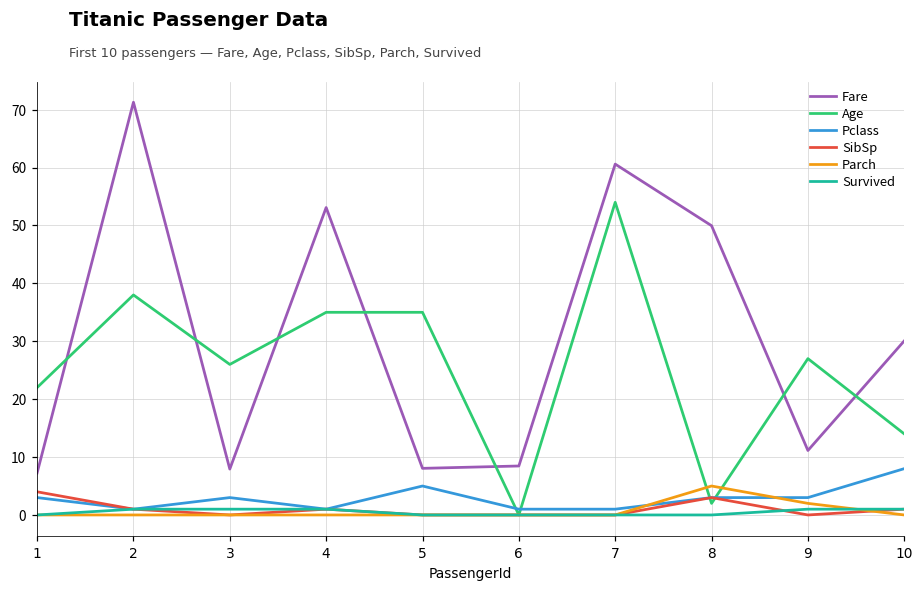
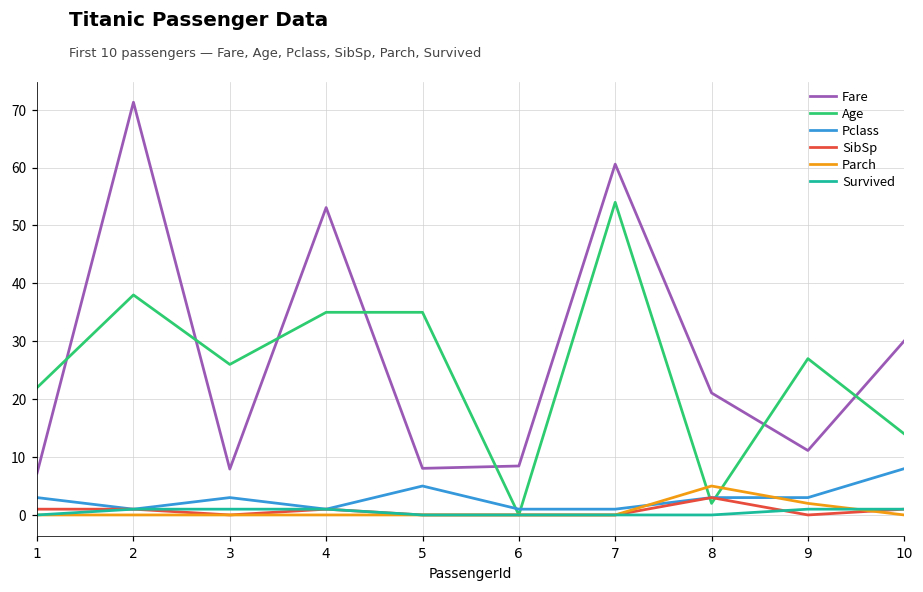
  {
    "Fare": {
      "1": 7,
      "2": 71,
      "3": 8,
      "4": 53,
      "5": 8,
      "6": 8,
      "7": 61,
-     "8": 50,
+     "8": 21,
      "9": 11,
      "10": 30
    },
    "Pclass": {
      "1": 3,
      "3": 3,
      "5": 5,
      "6": 1,
      "7": 1,
      "9": 3,
      "10": 8
    },
    "SibSp": {
-     "1": 4,
+     "1": 1,
      "9": 0
    },
    "Parch": {
      "2": 0,
      "4": 0,
      "8": 5,
      "9": 2,
      "10": 0
    }
  }
